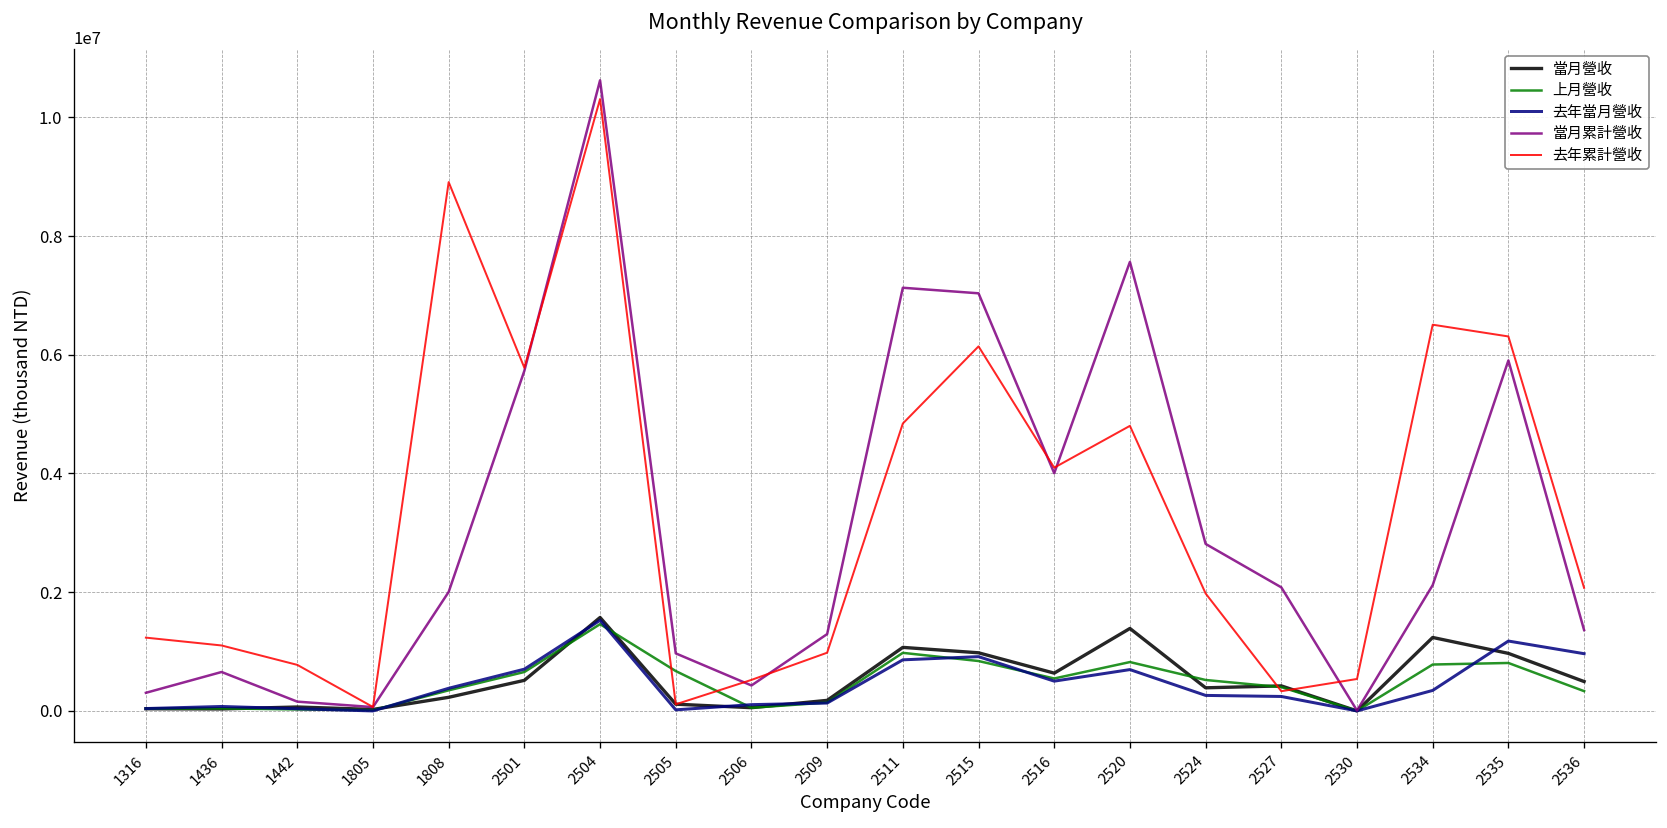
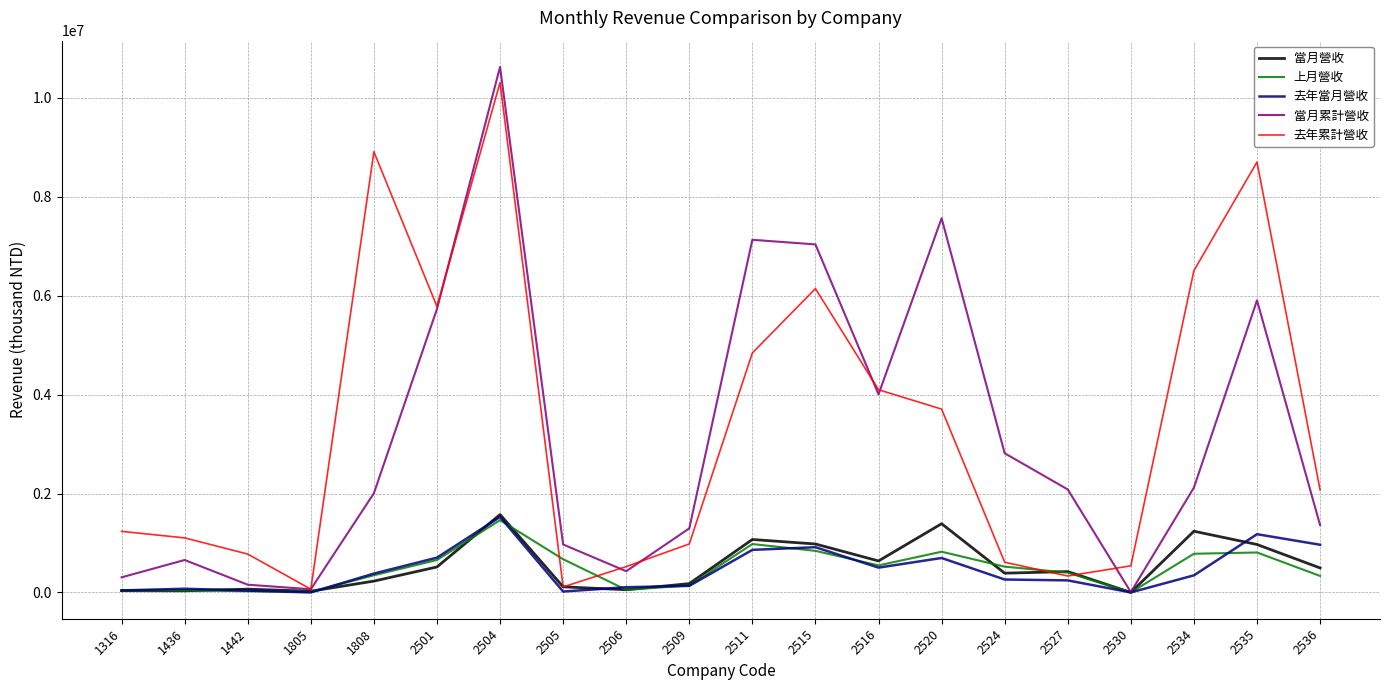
  {
    "當月營收": {
      "1808": 200000,
      "2501": 500000,
      "2511": 1100000,
      "2515": 1000000,
      "2516": 600000,
      "2520": 1400000,
      "2524": 400000,
      "2534": 1200000,
      "2535": 1000000,
      "2536": 500000
    },
    "上月營收": {
      "2504": 1500000,
      "2505": 700000,
      "2511": 1000000,
      "2515": 800000,
      "2520": 800000,
      "2524": 500000,
      "2534": 800000,
      "2535": 800000,
      "2536": 300000
    },
    "去年當月營收": {
      "2505": 0,
      "2511": 900000,
      "2515": 900000,
      "2520": 700000,
      "2524": 300000,
      "2527": 200000,
      "2534": 300000,
      "2535": 1200000,
      "2536": 1000000
    },
    "當月累計營收": {
      "1316": 300000,
      "1436": 700000,
      "1442": 200000,
      "1808": 2000000,
      "2504": 10600000,
      "2505": 1000000,
      "2506": 400000,
      "2509": 1300000,
      "2511": 7100000,
      "2515": 7000000,
      "2516": 4000000,
      "2520": 7600000,
      "2524": 2800000,
      "2527": 2100000,
      "2534": 2100000,
      "2535": 5900000,
      "2536": 1400000
    },
    "去年累計營收": {
      "1316": 1200000,
      "1436": 1100000,
      "1442": 800000,
      "1808": 8900000,
      "2504": 10300000,
      "2506": 500000,
      "2509": 1000000,
      "2511": 4800000,
      "2515": 6100000,
      "2516": 4100000,
-     "2520": 4800000,
-     "2524": 2000000,
+     "2520": 3700000,
+     "2524": 600000,
      "2527": 300000,
      "2530": 500000,
      "2534": 6500000,
-     "2535": 6300000,
+     "2535": 8700000,
      "2536": 2100000
    }
  }
